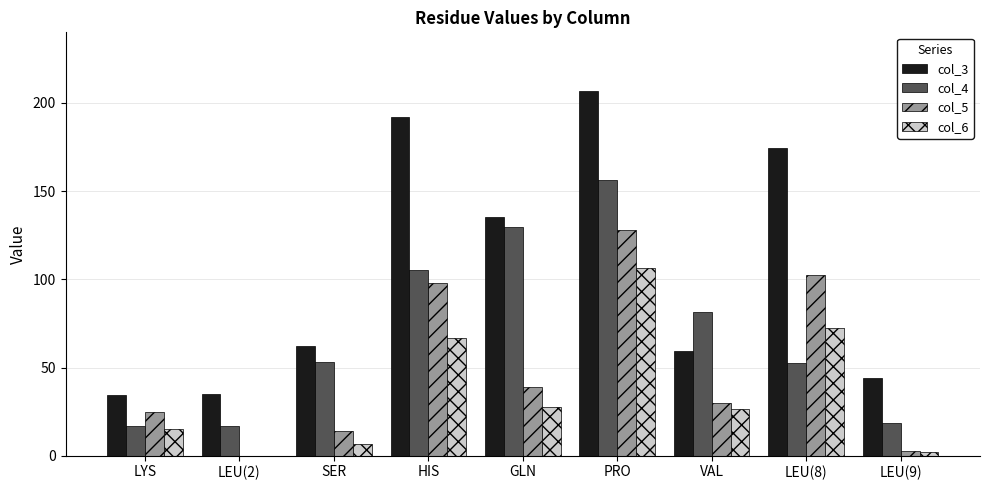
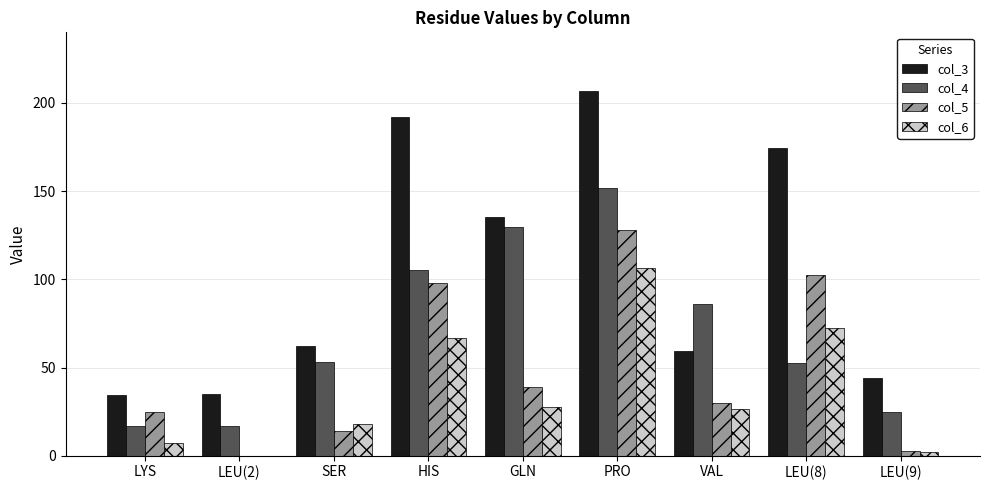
  {
    "col_3": {
      "LYS": 34,
      "LEU(2)": 35,
      "SER": 62,
      "HIS": 192,
      "GLN": 135,
      "PRO": 207,
      "VAL": 59,
      "LEU(8)": 174,
      "LEU(9)": 44
    },
    "col_4": {
      "LYS": 17,
      "LEU(2)": 17,
      "SER": 53,
      "HIS": 105,
      "GLN": 130,
-     "PRO": 157,
-     "VAL": 81,
+     "PRO": 152,
+     "VAL": 86,
      "LEU(8)": 53,
-     "LEU(9)": 19
+     "LEU(9)": 25
    },
    "col_5": {
      "LYS": 25,
      "LEU(2)": 0,
      "SER": 14,
      "HIS": 98,
      "GLN": 39,
      "PRO": 128,
      "VAL": 30,
      "LEU(8)": 102,
      "LEU(9)": 3
    },
    "col_6": {
-     "LYS": 15,
+     "LYS": 7,
      "LEU(2)": 0,
-     "SER": 7,
+     "SER": 18,
      "HIS": 67,
      "GLN": 28,
      "PRO": 107,
      "VAL": 26,
      "LEU(8)": 73,
      "LEU(9)": 2
    }
  }
